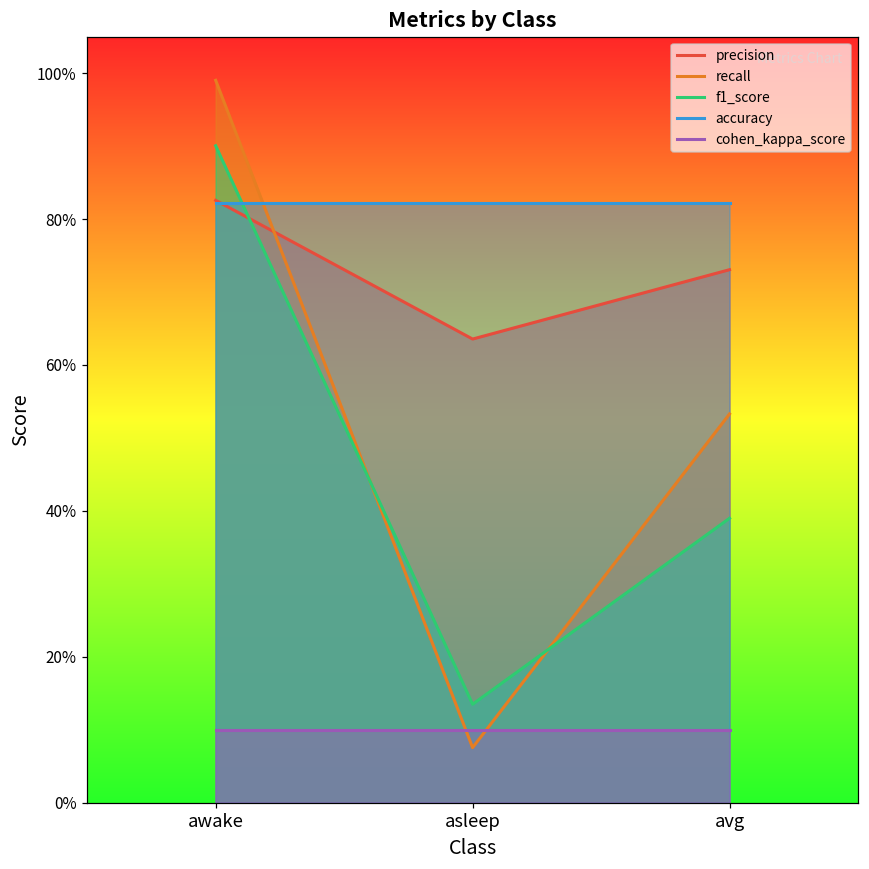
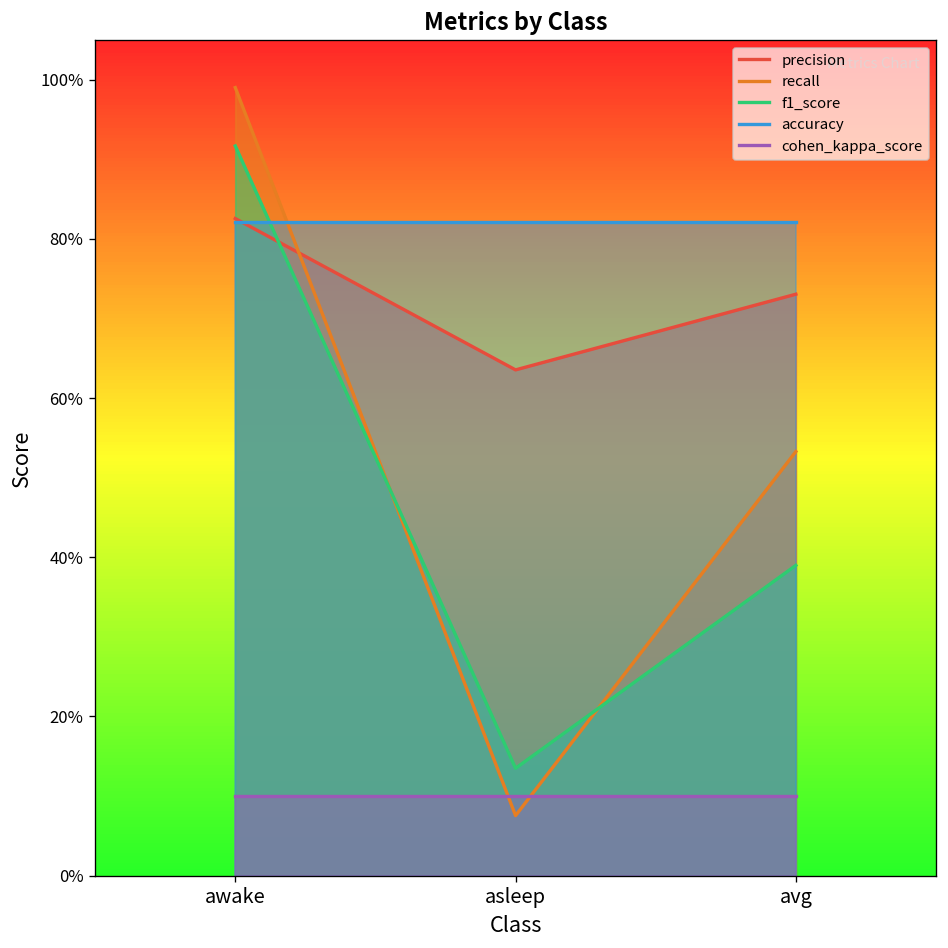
  {
    "f1_score": {
-     "awake": "90%",
+     "awake": "92%",
      "asleep": "13%",
      "avg": "39%"
    },
    "accuracy": {
      "awake": "82%",
      "asleep": "82%",
      "avg": "82%"
    },
    "cohen_kappa_score": {
      "awake": "10%",
      "asleep": "10%",
      "avg": "10%"
    }
  }
